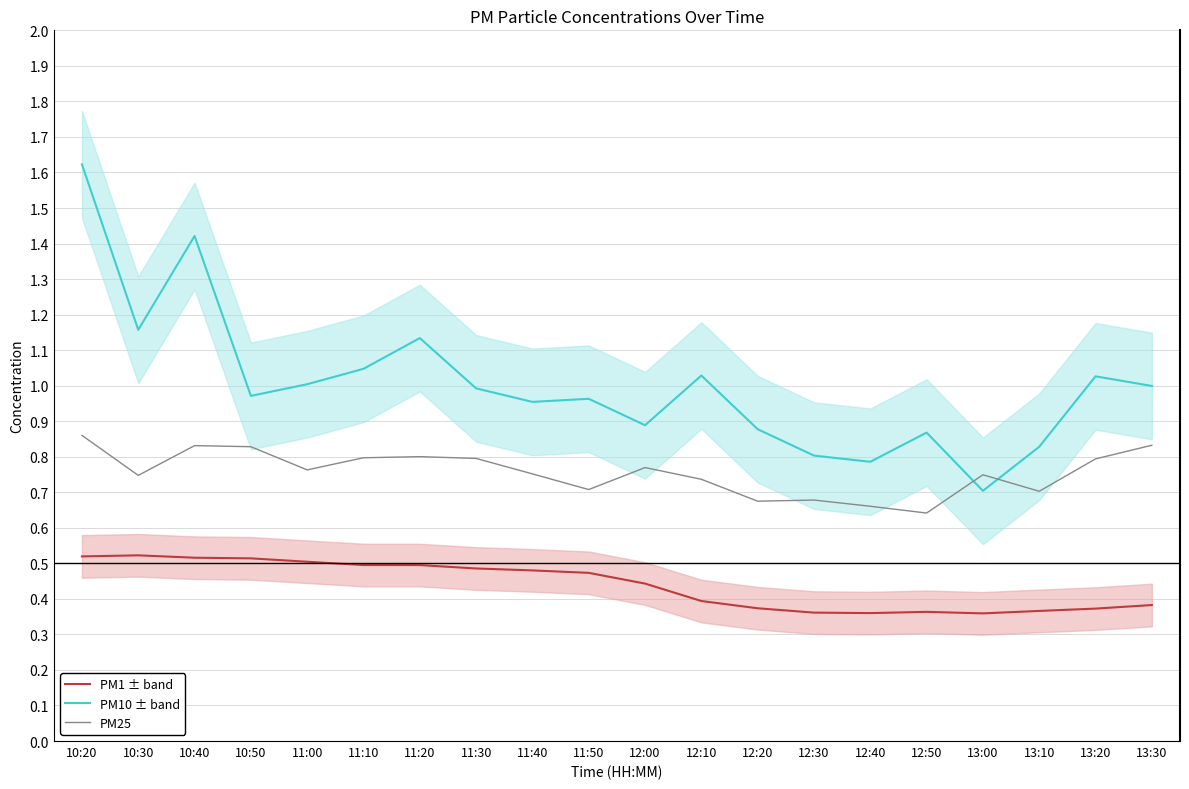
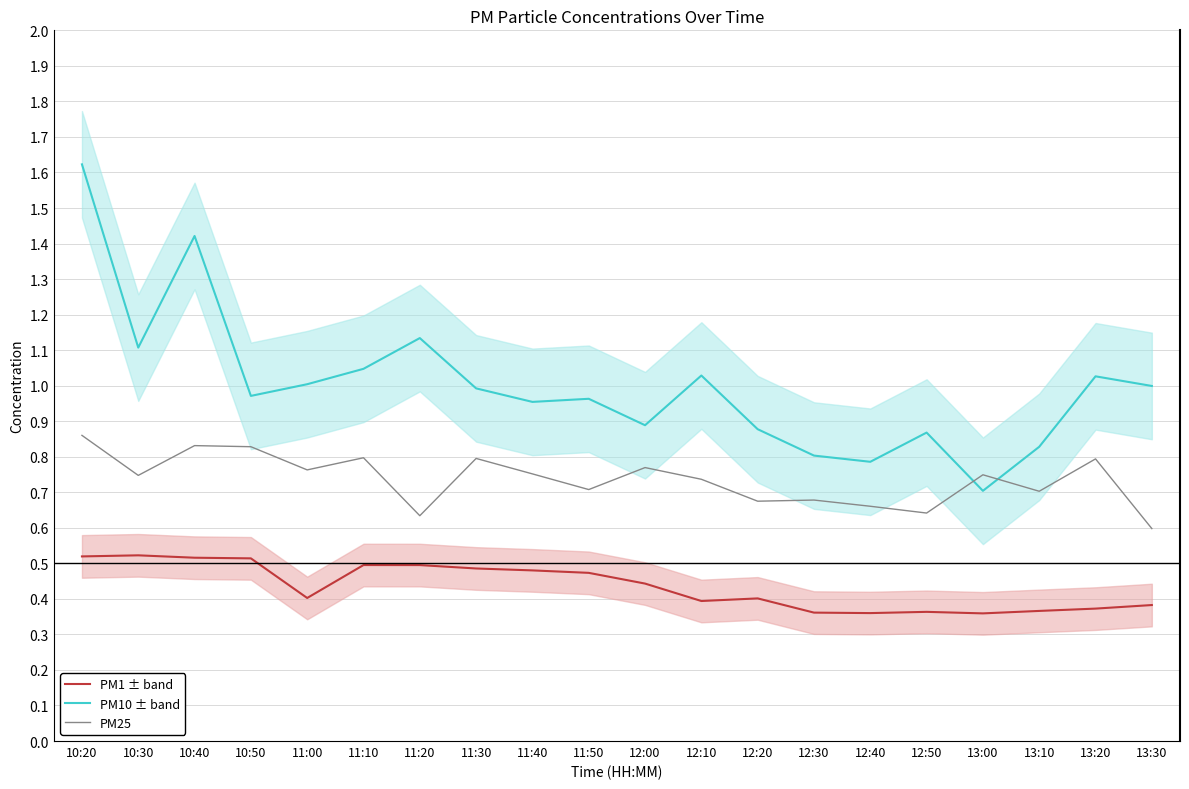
  {
    "PM1 ± band": {
      "10:20": 0.52,
      "10:30": 0.52,
      "10:40": 0.52,
      "10:50": 0.51,
-     "11:00": 0.50,
+     "11:00": 0.40,
      "11:10": 0.50,
      "11:20": 0.50,
      "11:30": 0.49,
      "11:40": 0.48,
      "11:50": 0.47,
      "12:00": 0.44,
      "12:10": 0.39,
-     "12:20": 0.37,
+     "12:20": 0.40,
      "12:30": 0.36,
      "12:40": 0.36,
      "12:50": 0.36,
      "13:00": 0.36,
      "13:10": 0.37,
      "13:20": 0.37,
      "13:30": 0.38
    },
    "PM10 ± band": {
      "10:20": 1.62,
-     "10:30": 1.16,
+     "10:30": 1.11,
      "10:40": 1.42,
      "10:50": 0.97,
      "11:00": 1.00,
      "11:10": 1.05,
      "11:20": 1.13,
      "11:30": 0.99,
      "11:40": 0.95,
      "11:50": 0.96,
      "12:00": 0.89,
      "12:10": 1.03,
      "12:20": 0.88,
      "12:30": 0.80,
      "12:40": 0.79,
      "12:50": 0.87,
      "13:00": 0.70,
      "13:10": 0.83,
      "13:20": 1.03,
      "13:30": 1.00
    },
    "PM25": {
      "10:20": 0.86,
      "10:30": 0.75,
      "10:40": 0.83,
      "10:50": 0.83,
      "11:00": 0.76,
      "11:10": 0.80,
-     "11:20": 0.80,
+     "11:20": 0.63,
      "11:30": 0.80,
      "11:40": 0.75,
      "11:50": 0.71,
      "12:00": 0.77,
      "12:10": 0.74,
      "12:20": 0.67,
      "12:30": 0.68,
      "12:40": 0.66,
      "12:50": 0.64,
      "13:00": 0.75,
      "13:10": 0.70,
      "13:20": 0.79,
-     "13:30": 0.83
+     "13:30": 0.60
    }
  }
